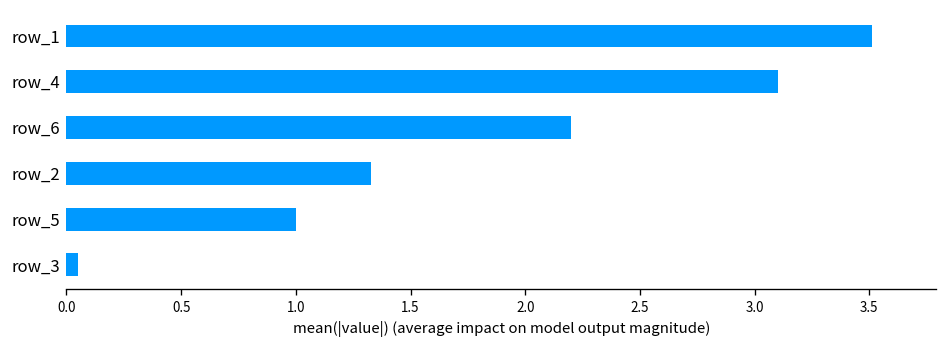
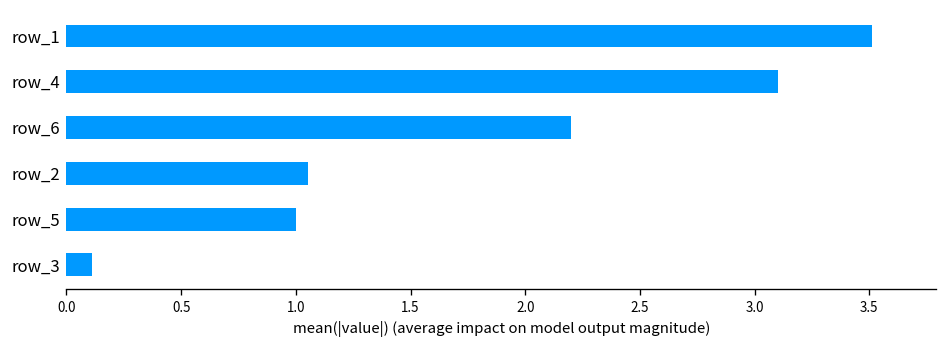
  {
    "row_1": 3.51,
    "row_4": 3.10,
    "row_6": 2.20,
-   "row_2": 1.33,
+   "row_2": 1.05,
    "row_5": 1.00,
-   "row_3": 0.05
+   "row_3": 0.11
  }
